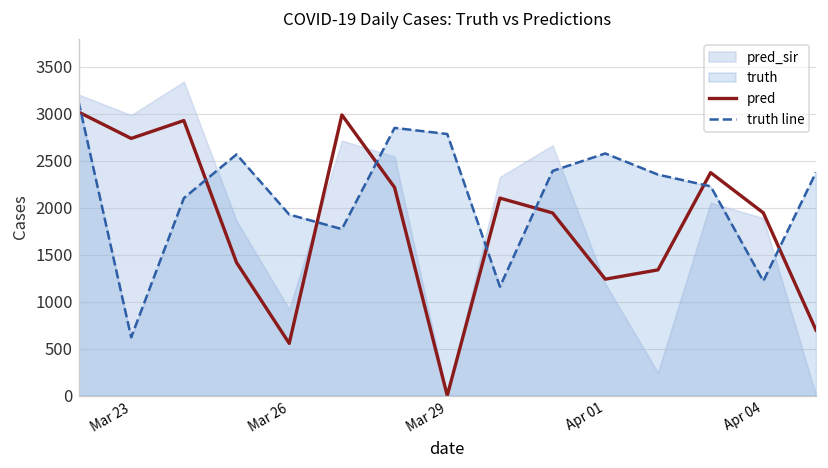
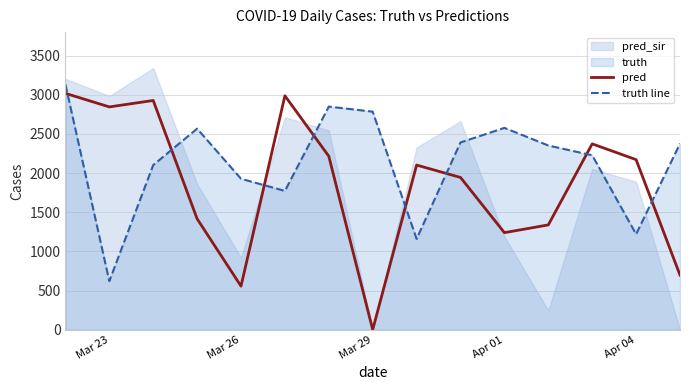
  {
    "pred": {
-     "Mar 23": 2700,
+     "Mar 23": 2800,
      "Mar 26": 600,
      "Apr 01": 1200,
-     "Apr 04": 1900
+     "Apr 04": 2200
    }
  }
